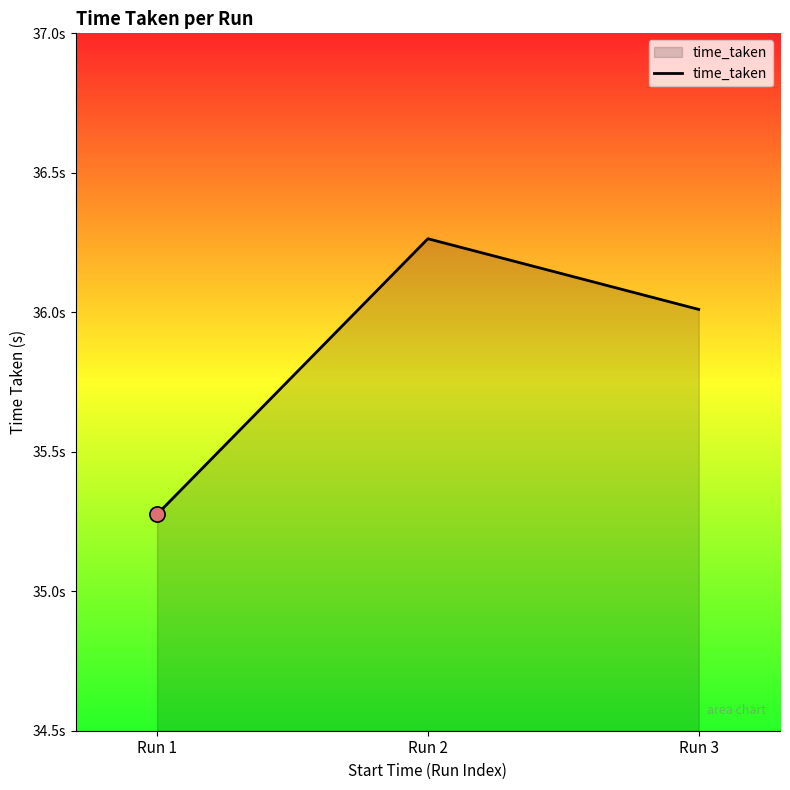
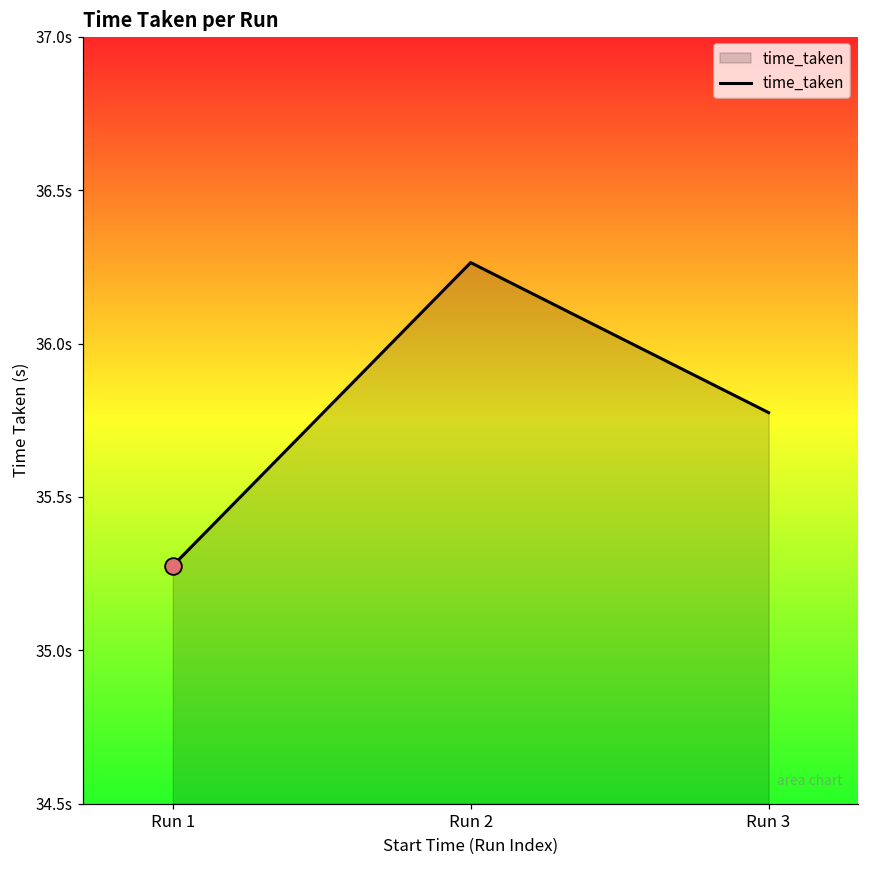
  {
    "time_taken": {
      "Run 2": "36.26s",
-     "Run 3": "36.01s"
+     "Run 3": "35.77s"
    }
  }
